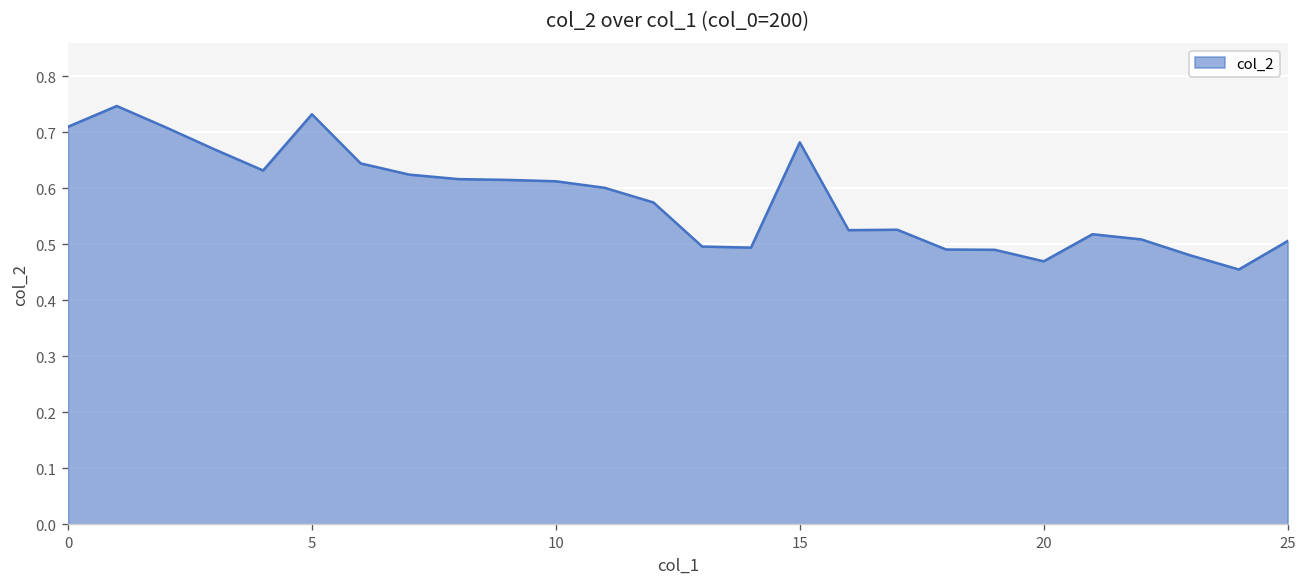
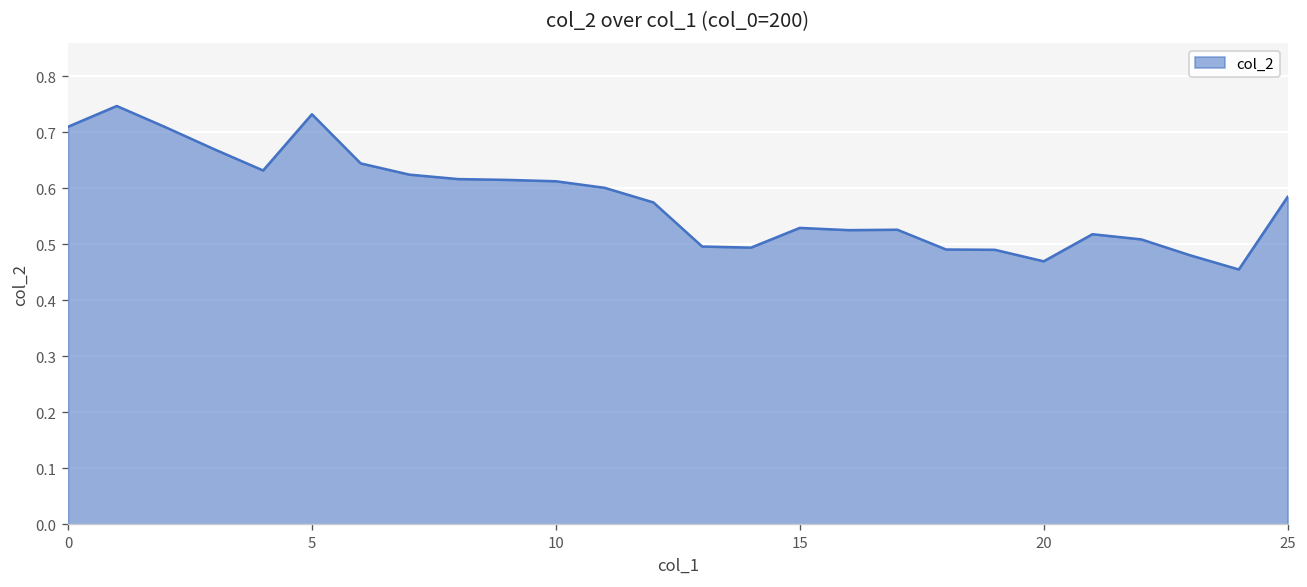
  {
    "0": 0.71,
    "5": 0.73,
    "10": 0.61,
-   "15": 0.68,
+   "15": 0.53,
    "20": 0.47,
-   "25": 0.51
+   "25": 0.58
  }
